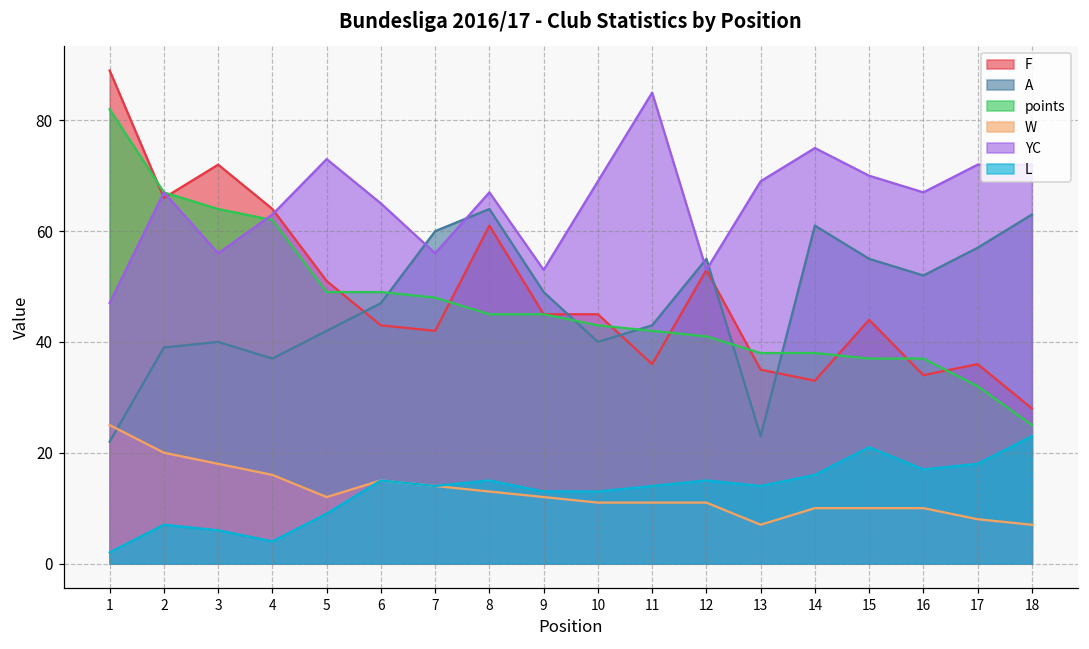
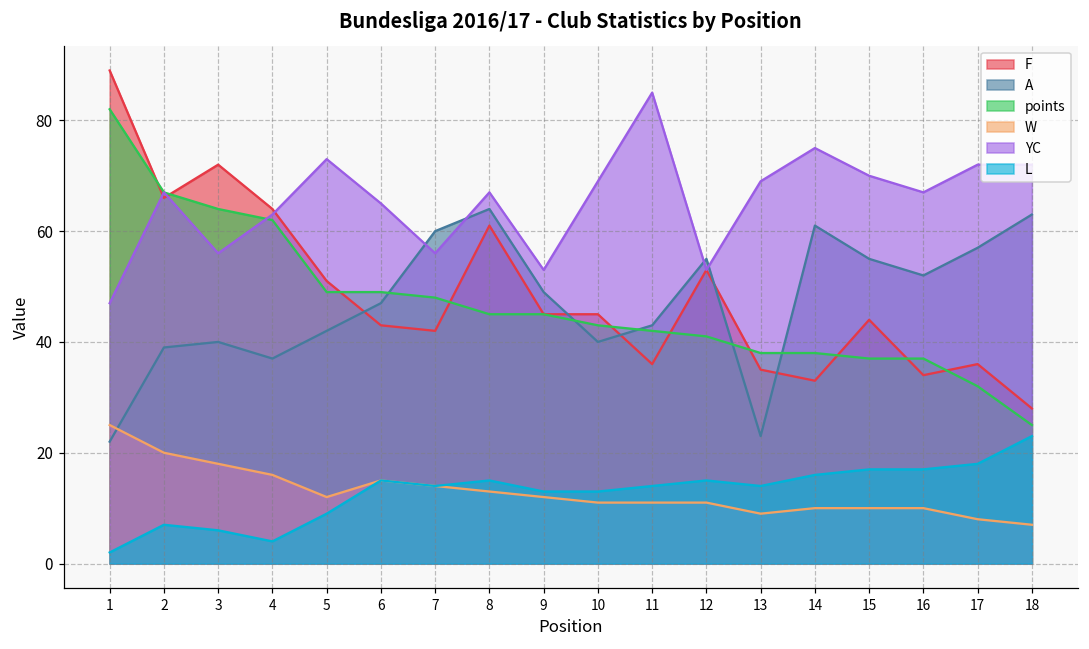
  {
    "F": {
      "1": 89,
      "2": 66,
      "3": 72,
      "4": 64,
      "5": 51,
      "6": 43,
      "7": 42,
      "8": 61,
      "10": 45,
      "11": 36,
      "13": 35,
      "14": 33,
      "15": 44,
      "16": 34,
      "17": 36,
      "18": 28
    },
    "A": {
      "1": 22,
      "2": 39,
      "3": 40,
      "4": 37,
      "5": 42,
      "6": 47,
      "7": 60,
      "8": 64,
      "9": 49,
      "10": 40,
      "11": 43,
      "12": 55,
      "13": 23,
      "14": 61,
      "15": 55,
      "16": 52,
      "17": 57,
      "18": 63
    },
    "points": {
      "1": 82,
      "3": 64,
      "4": 62,
      "5": 49,
      "6": 49,
      "7": 48,
      "8": 45,
      "10": 43,
      "11": 42,
      "12": 41,
      "13": 38,
      "14": 38,
      "15": 37,
      "16": 37,
      "17": 32,
      "18": 25
    },
    "W": {
      "1": 25,
      "2": 20,
      "3": 18,
      "4": 16,
      "5": 12,
      "8": 13,
      "9": 12,
      "10": 11,
      "11": 11,
      "12": 11,
-     "13": 7,
+     "13": 9,
      "14": 10,
      "15": 10,
      "16": 10,
      "17": 8,
      "18": 7
    },
    "YC": {
      "1": 47,
      "3": 56,
      "4": 63,
      "5": 73,
      "6": 65,
      "7": 56,
      "8": 67,
      "9": 53,
      "10": 69,
      "11": 85,
      "13": 69,
      "14": 75,
      "15": 70,
      "16": 67,
      "17": 72
    },
    "L": {
      "1": 2,
      "2": 7,
      "3": 6,
      "4": 4,
      "5": 9,
      "8": 15,
      "9": 13,
      "10": 13,
      "11": 14,
      "12": 15,
      "13": 14,
      "14": 16,
-     "15": 21,
+     "15": 17,
      "16": 17,
      "17": 18,
      "18": 23
    }
  }
